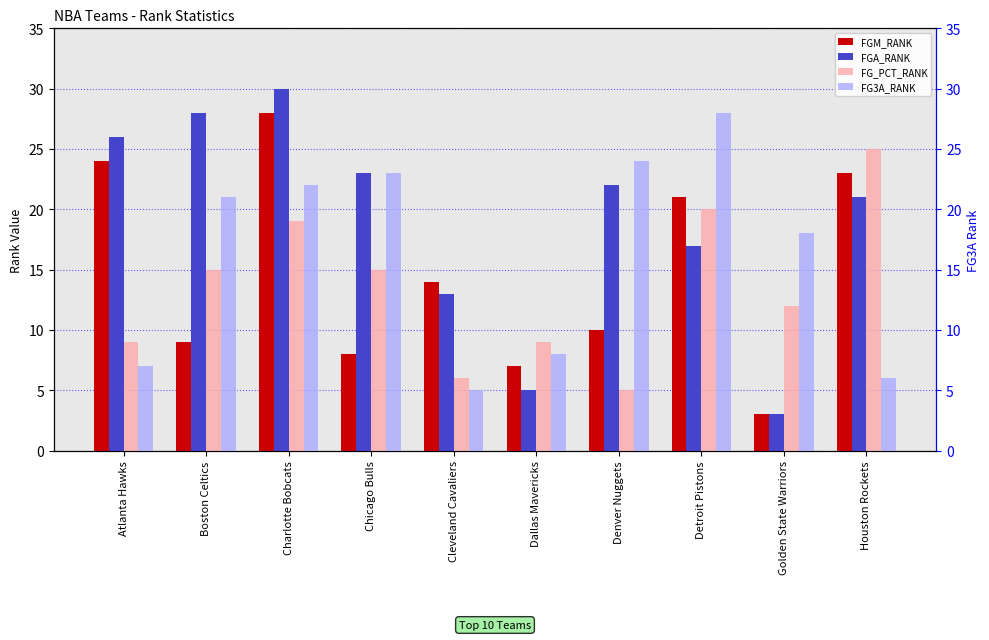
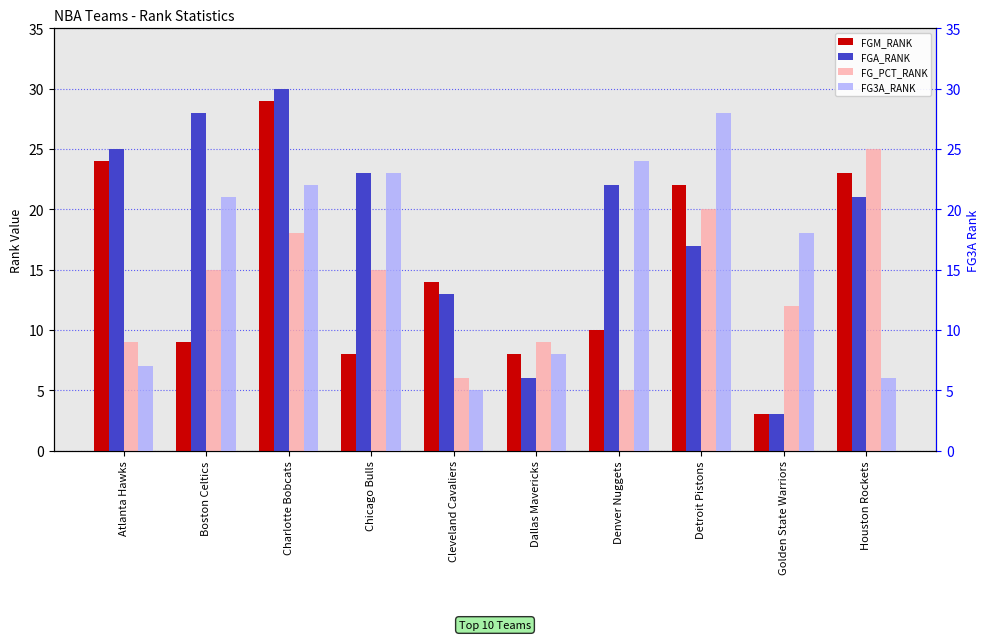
  {
    "FGM_RANK": {
      "Atlanta Hawks": 24,
      "Boston Celtics": 9,
-     "Charlotte Bobcats": 28,
+     "Charlotte Bobcats": 29,
      "Chicago Bulls": 8,
      "Cleveland Cavaliers": 14,
-     "Dallas Mavericks": 7,
+     "Dallas Mavericks": 8,
      "Denver Nuggets": 10,
-     "Detroit Pistons": 21,
+     "Detroit Pistons": 22,
      "Golden State Warriors": 3,
      "Houston Rockets": 23
    },
    "FGA_RANK": {
-     "Atlanta Hawks": 26,
+     "Atlanta Hawks": 25,
      "Boston Celtics": 28,
      "Charlotte Bobcats": 30,
      "Chicago Bulls": 23,
      "Cleveland Cavaliers": 13,
-     "Dallas Mavericks": 5,
+     "Dallas Mavericks": 6,
      "Denver Nuggets": 22,
      "Detroit Pistons": 17,
      "Golden State Warriors": 3,
      "Houston Rockets": 21
    },
    "FG_PCT_RANK": {
      "Atlanta Hawks": 9,
      "Boston Celtics": 15,
-     "Charlotte Bobcats": 19,
+     "Charlotte Bobcats": 18,
      "Chicago Bulls": 15,
      "Cleveland Cavaliers": 6,
      "Dallas Mavericks": 9,
      "Denver Nuggets": 5,
      "Detroit Pistons": 20,
      "Golden State Warriors": 12,
      "Houston Rockets": 25
    },
    "FG3A_RANK": {
      "Atlanta Hawks": 7.0,
      "Boston Celtics": 21.0,
      "Charlotte Bobcats": 22.0,
      "Chicago Bulls": 23.0,
      "Cleveland Cavaliers": 5.0,
      "Dallas Mavericks": 8.0,
      "Denver Nuggets": 24.0,
      "Detroit Pistons": 28.0,
      "Golden State Warriors": 18.0,
      "Houston Rockets": 6.0
    }
  }
